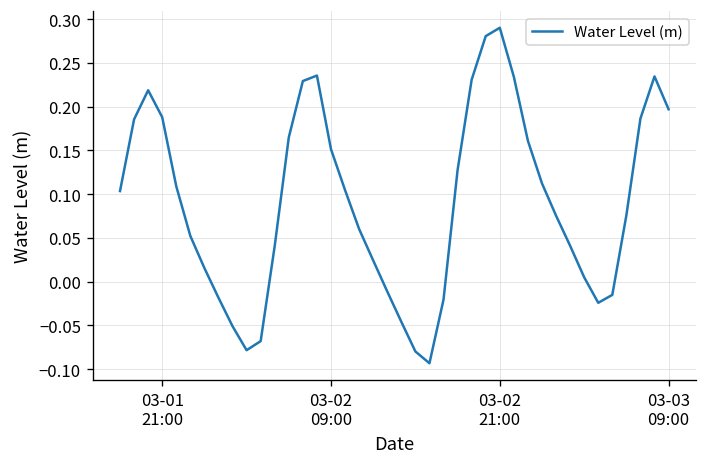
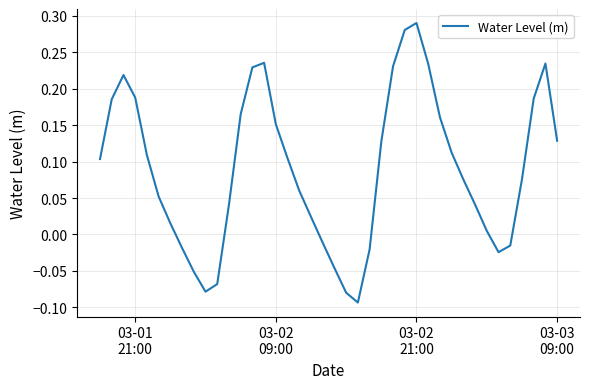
  {
    "03-01 21:00": 0.19,
    "03-02 09:00": 0.15,
    "03-02 21:00": 0.29,
-   "03-03 09:00": 0.20
+   "03-03 09:00": 0.13
  }
